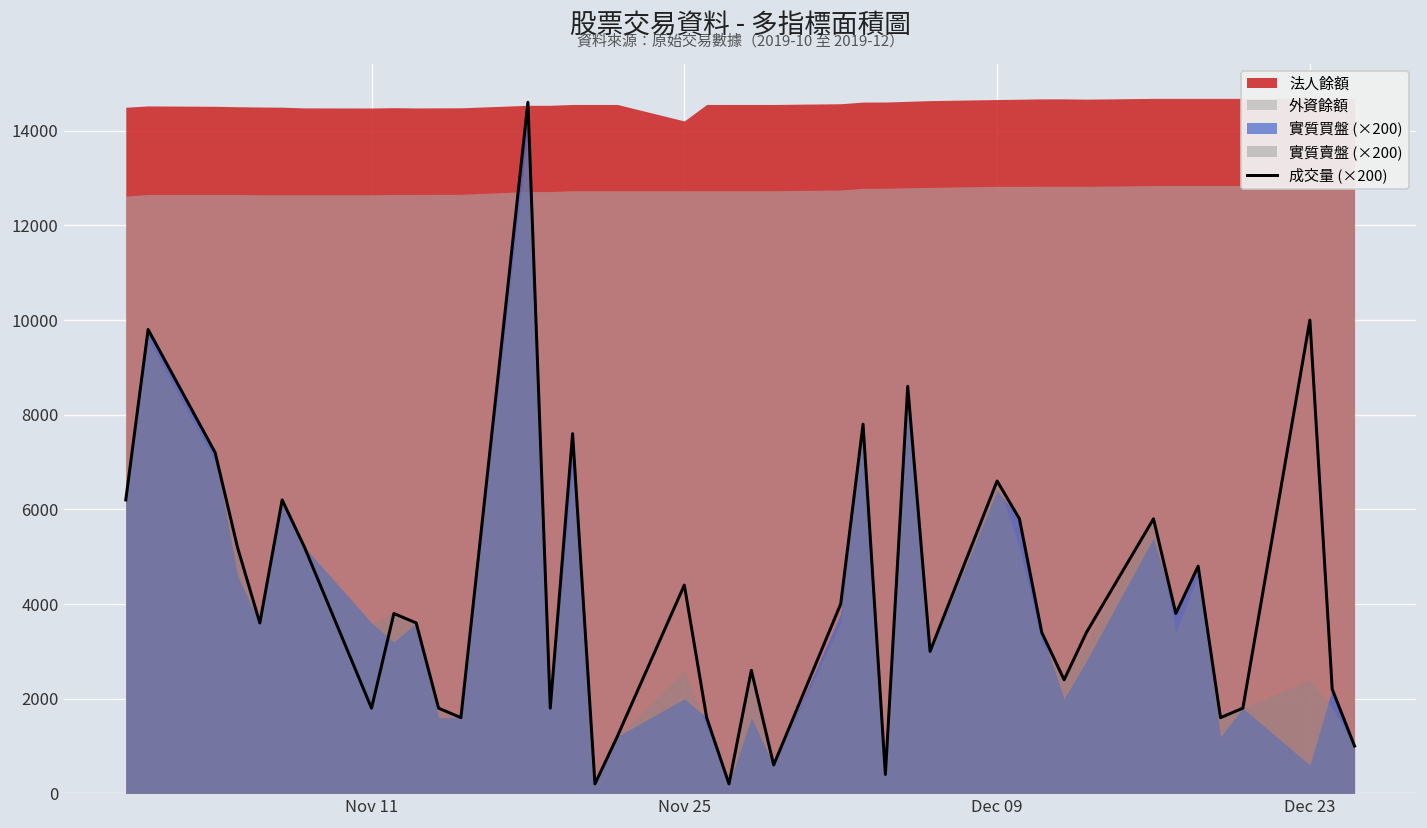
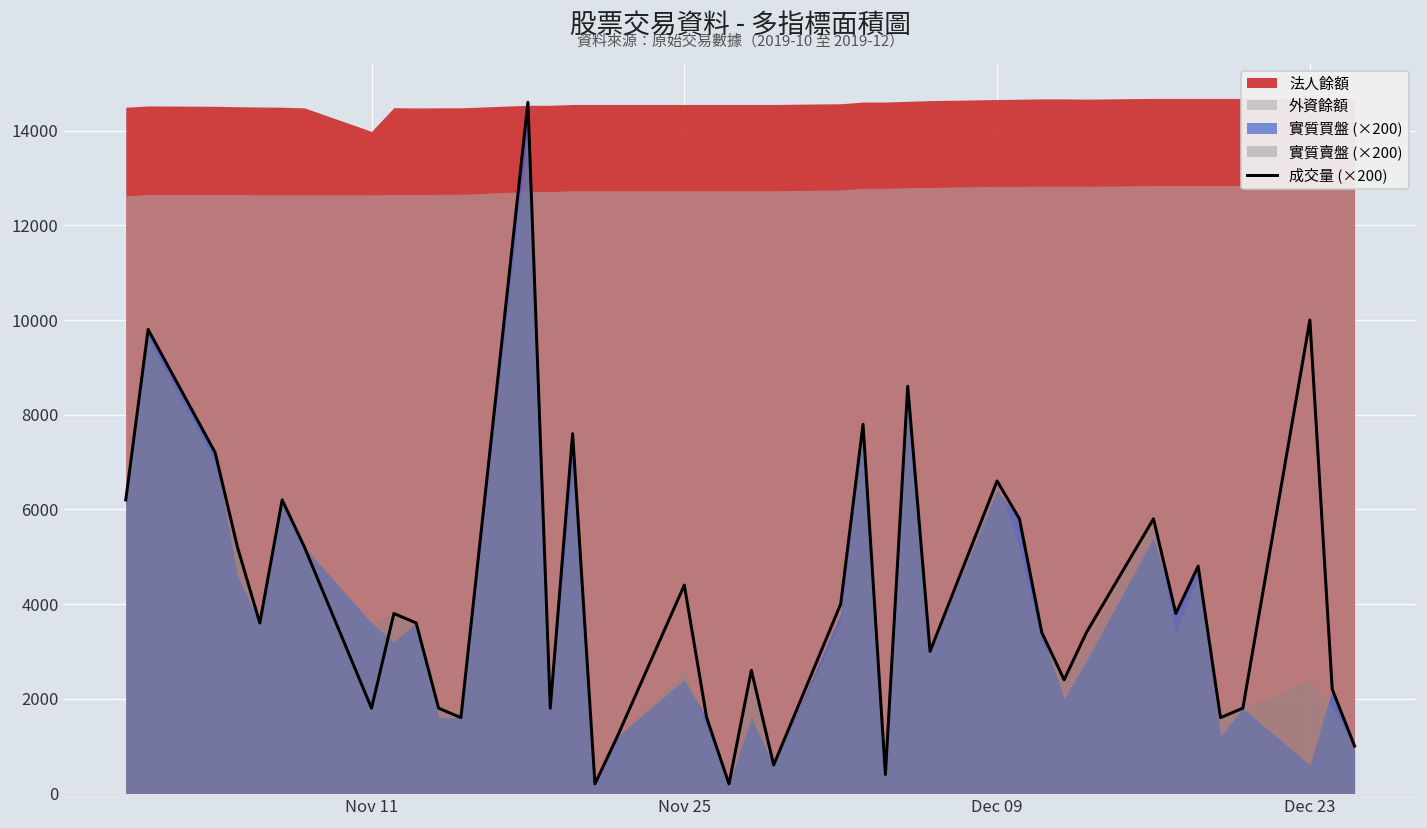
  {
    "法人餘額": {
-     "Nov 11": 14500,
-     "Nov 25": 14200,
+     "Nov 11": 14000,
+     "Nov 25": 14600,
      "Dec 09": 14700
    },
    "成交量 (×200)": {
      "Nov 11": 1800,
      "Nov 25": 4400,
      "Dec 23": 10000
    },
    "實質買盤 (×200)": {
-     "Nov 25": 2000,
+     "Nov 25": 2400,
      "Dec 09": 6400,
      "Dec 23": 600
    }
  }
